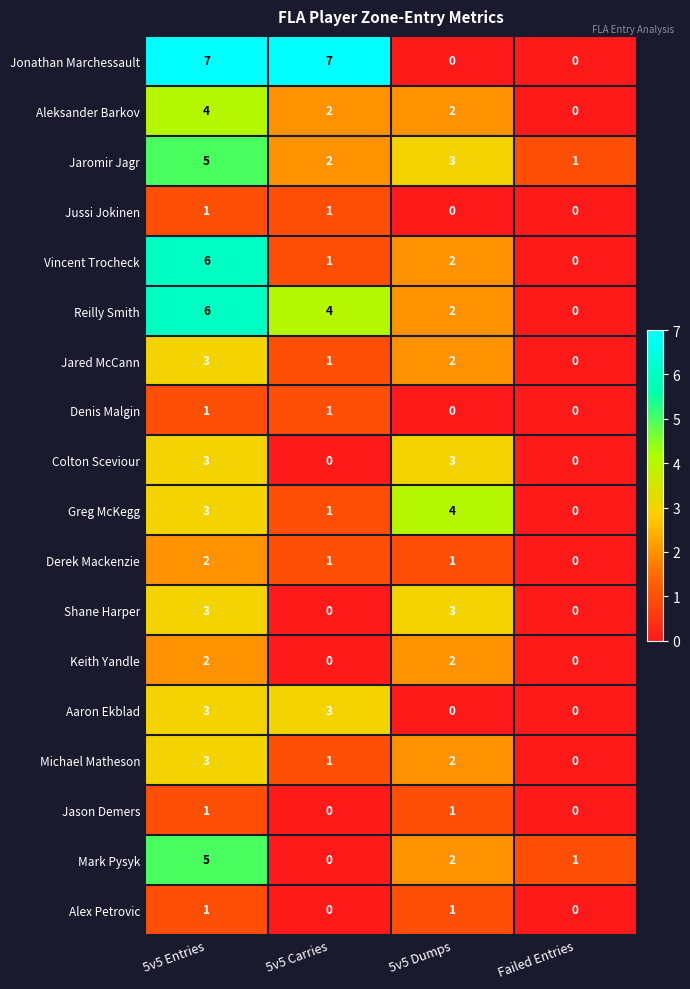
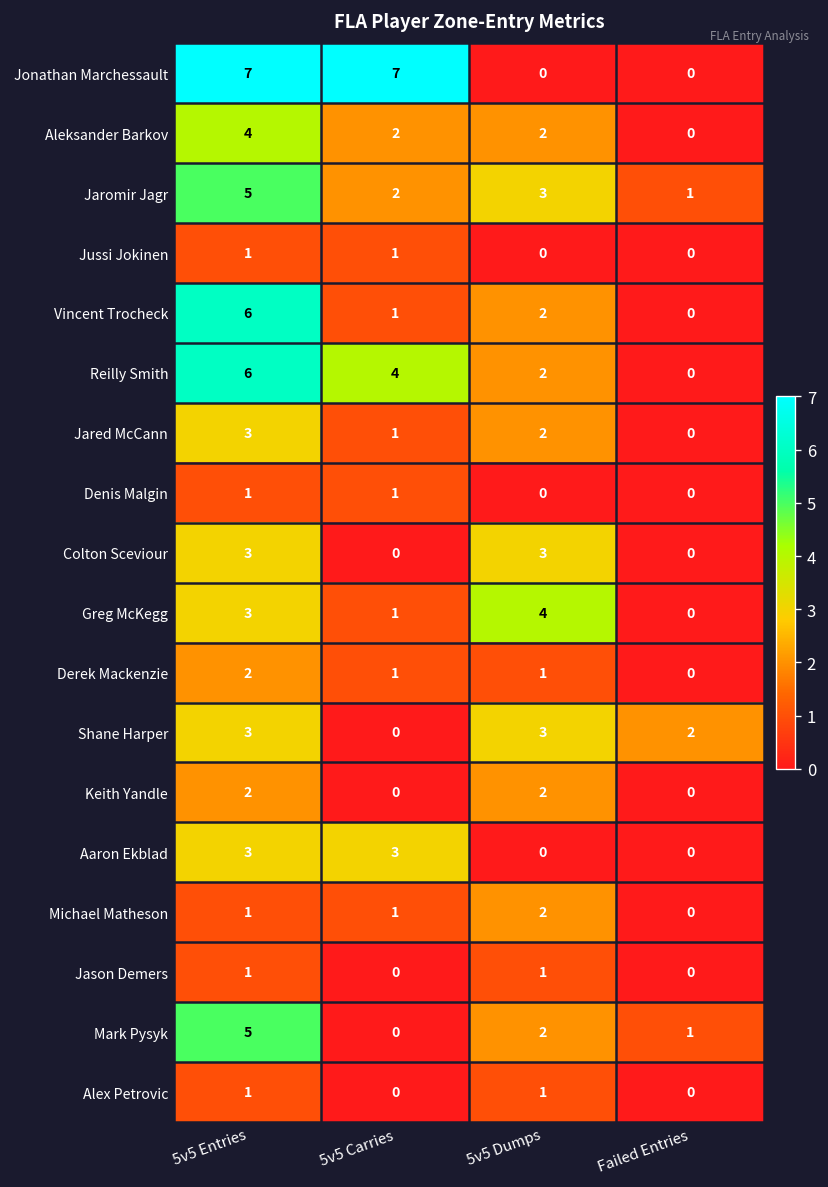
  {
    "Jonathan Marchessault": {
      "5v5 Entries": 7,
      "5v5 Carries": 7,
      "5v5 Dumps": 0,
      "Failed Entries": 0
    },
    "Aleksander Barkov": {
      "5v5 Entries": 4,
      "5v5 Carries": 2,
      "5v5 Dumps": 2,
      "Failed Entries": 0
    },
    "Jaromir Jagr": {
      "5v5 Entries": 5,
      "5v5 Carries": 2,
      "5v5 Dumps": 3,
      "Failed Entries": 1
    },
    "Jussi Jokinen": {
      "5v5 Entries": 1,
      "5v5 Carries": 1,
      "5v5 Dumps": 0,
      "Failed Entries": 0
    },
    "Vincent Trocheck": {
      "5v5 Entries": 6,
      "5v5 Carries": 1,
      "5v5 Dumps": 2,
      "Failed Entries": 0
    },
    "Reilly Smith": {
      "5v5 Entries": 6,
      "5v5 Carries": 4,
      "5v5 Dumps": 2,
      "Failed Entries": 0
    },
    "Jared McCann": {
      "5v5 Entries": 3,
      "5v5 Carries": 1,
      "5v5 Dumps": 2,
      "Failed Entries": 0
    },
    "Denis Malgin": {
      "5v5 Entries": 1,
      "5v5 Carries": 1,
      "5v5 Dumps": 0,
      "Failed Entries": 0
    },
    "Colton Sceviour": {
      "5v5 Entries": 3,
      "5v5 Carries": 0,
      "5v5 Dumps": 3,
      "Failed Entries": 0
    },
    "Greg McKegg": {
      "5v5 Entries": 3,
      "5v5 Carries": 1,
      "5v5 Dumps": 4,
      "Failed Entries": 0
    },
    "Derek Mackenzie": {
      "5v5 Entries": 2,
      "5v5 Carries": 1,
      "5v5 Dumps": 1,
      "Failed Entries": 0
    },
    "Shane Harper": {
      "5v5 Entries": 3,
      "5v5 Carries": 0,
      "5v5 Dumps": 3,
-     "Failed Entries": 0
+     "Failed Entries": 2
    },
    "Keith Yandle": {
      "5v5 Entries": 2,
      "5v5 Carries": 0,
      "5v5 Dumps": 2,
      "Failed Entries": 0
    },
    "Aaron Ekblad": {
      "5v5 Entries": 3,
      "5v5 Carries": 3,
      "5v5 Dumps": 0,
      "Failed Entries": 0
    },
    "Michael Matheson": {
-     "5v5 Entries": 3,
+     "5v5 Entries": 1,
      "5v5 Carries": 1,
      "5v5 Dumps": 2,
      "Failed Entries": 0
    },
    "Jason Demers": {
      "5v5 Entries": 1,
      "5v5 Carries": 0,
      "5v5 Dumps": 1,
      "Failed Entries": 0
    },
    "Mark Pysyk": {
      "5v5 Entries": 5,
      "5v5 Carries": 0,
      "5v5 Dumps": 2,
      "Failed Entries": 1
    },
    "Alex Petrovic": {
      "5v5 Entries": 1,
      "5v5 Carries": 0,
      "5v5 Dumps": 1,
      "Failed Entries": 0
    }
  }
